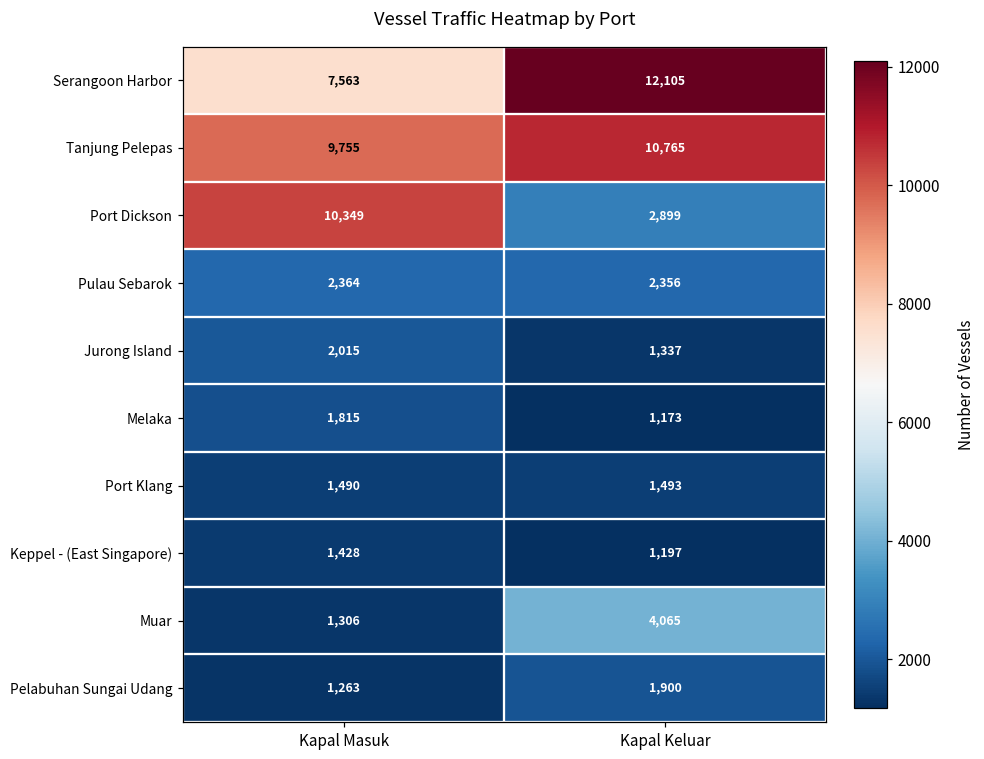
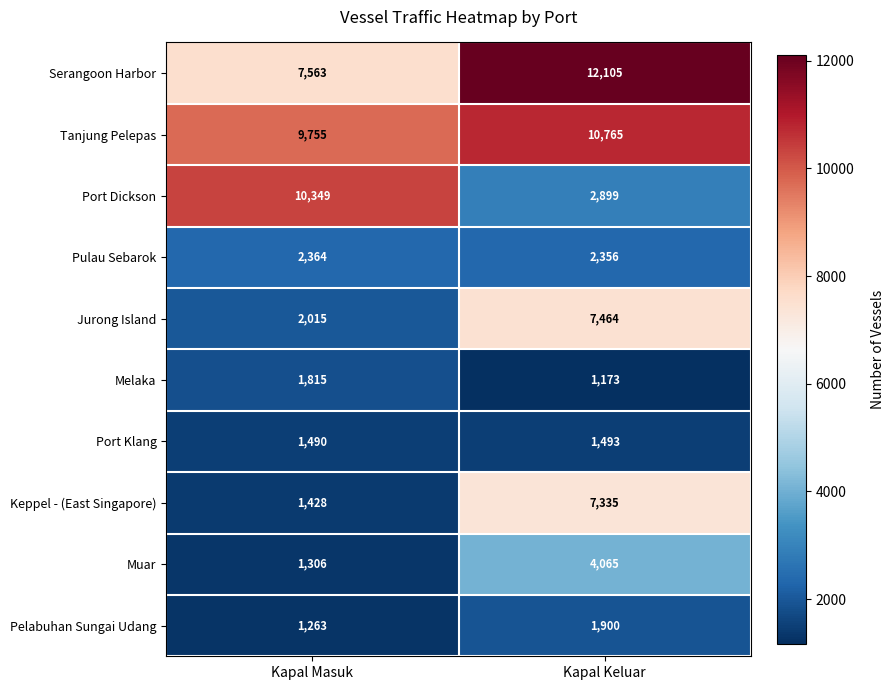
  {
    "Serangoon Harbor": {
      "Kapal Masuk": "7,563",
      "Kapal Keluar": "12,105"
    },
    "Tanjung Pelepas": {
      "Kapal Masuk": "9,755",
      "Kapal Keluar": "10,765"
    },
    "Port Dickson": {
      "Kapal Masuk": "10,349",
      "Kapal Keluar": "2,899"
    },
    "Pulau Sebarok": {
      "Kapal Masuk": "2,364",
      "Kapal Keluar": "2,356"
    },
    "Jurong Island": {
      "Kapal Masuk": "2,015",
-     "Kapal Keluar": "1,337"
+     "Kapal Keluar": "7,464"
    },
    "Melaka": {
      "Kapal Masuk": "1,815",
      "Kapal Keluar": "1,173"
    },
    "Port Klang": {
      "Kapal Masuk": "1,490",
      "Kapal Keluar": "1,493"
    },
    "Keppel - (East Singapore)": {
      "Kapal Masuk": "1,428",
-     "Kapal Keluar": "1,197"
+     "Kapal Keluar": "7,335"
    },
    "Muar": {
      "Kapal Masuk": "1,306",
      "Kapal Keluar": "4,065"
    },
    "Pelabuhan Sungai Udang": {
      "Kapal Masuk": "1,263",
      "Kapal Keluar": "1,900"
    }
  }
